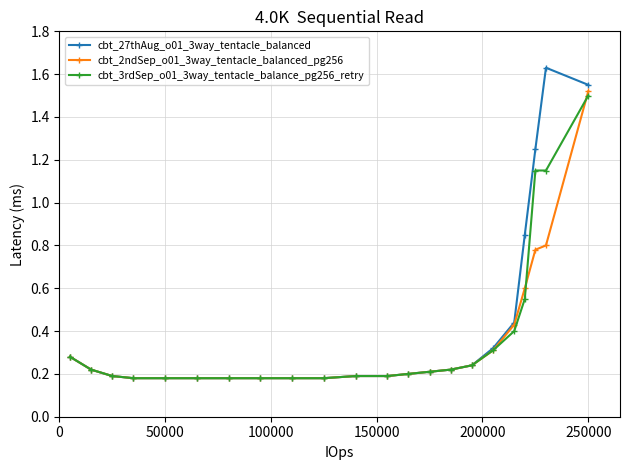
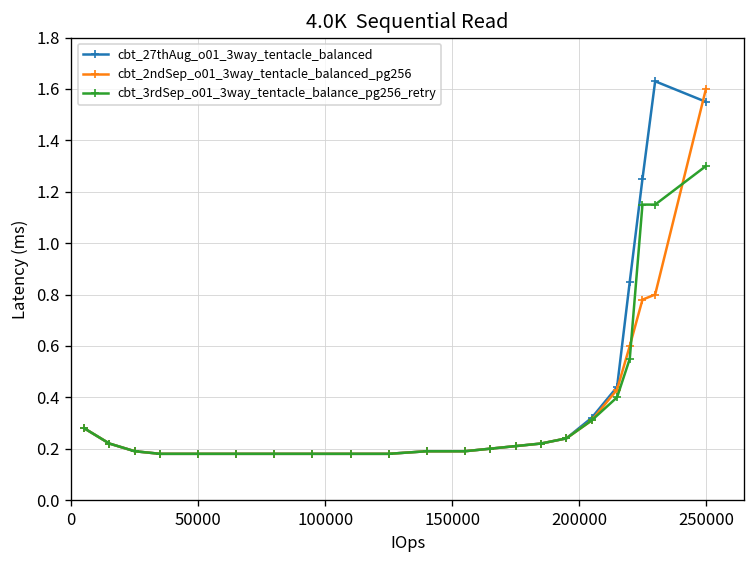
  {
    "cbt_27thAug_o01_3way_tentacle_balanced": {
      "250000": 1.55
    },
    "cbt_2ndSep_o01_3way_tentacle_balanced_pg256": {
-     "250000": 1.52
+     "250000": 1.60
    },
    "cbt_3rdSep_o01_3way_tentacle_balance_pg256_retry": {
-     "250000": 1.5
+     "250000": 1.3
    }
  }
